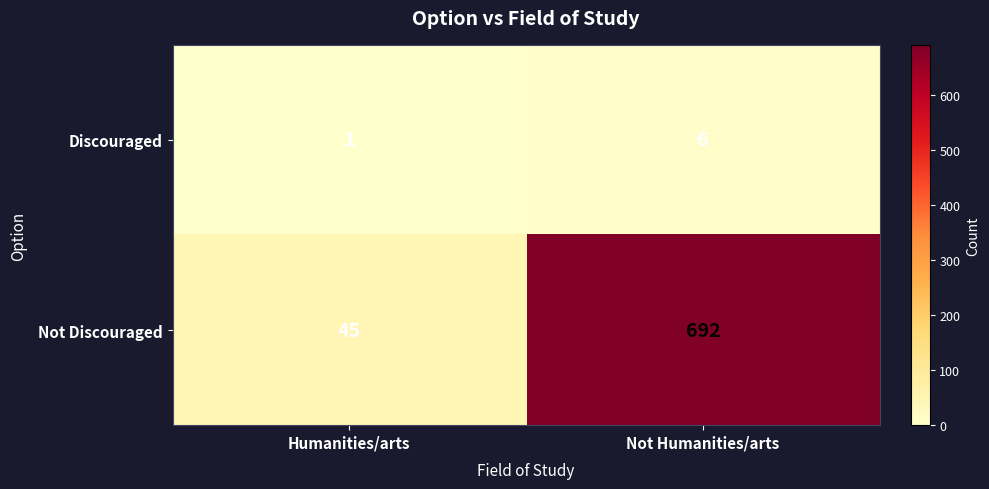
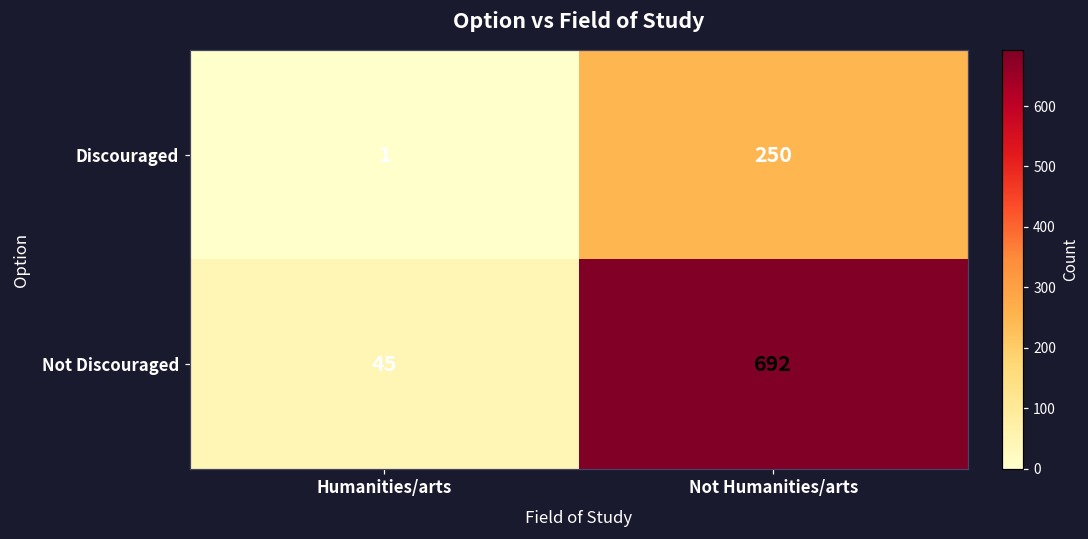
  {
    "Discouraged": {
      "Humanities/arts": 1,
-     "Not Humanities/arts": 6
+     "Not Humanities/arts": 250
    },
    "Not Discouraged": {
      "Humanities/arts": 45,
      "Not Humanities/arts": 692
    }
  }
